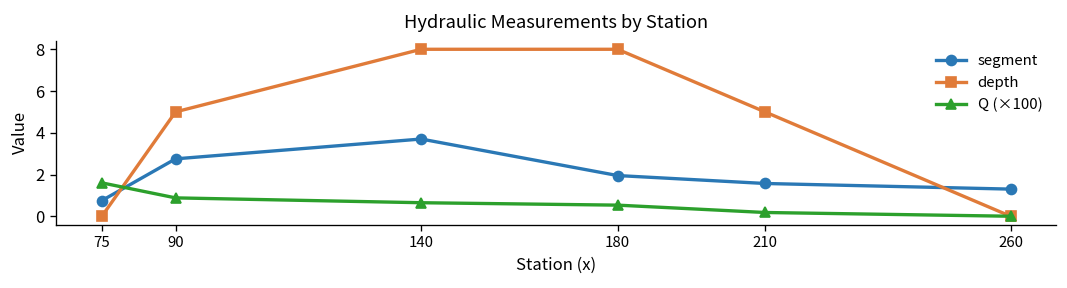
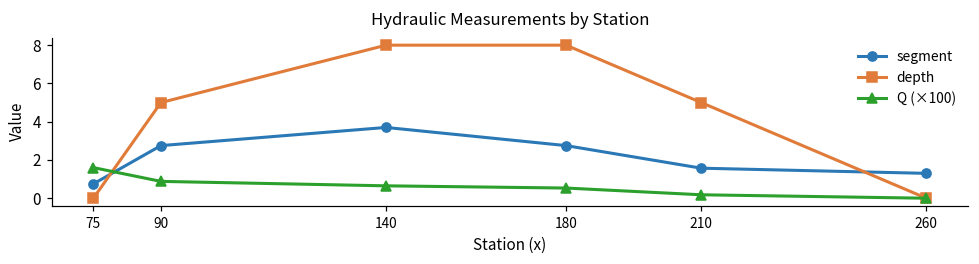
  {
    "segment": {
      "75": 0.8,
      "90": 2.8,
      "140": 3.7,
-     "180": 2.0,
+     "180": 2.8,
      "210": 1.6,
      "260": 1.3
    },
    "depth": {
      "75": 0.0,
      "90": 5.0,
      "140": 8.0,
      "180": 8.0,
      "210": 5.0
    },
    "Q (×100)": {
      "75": 1.6,
      "90": 0.9,
      "140": 0.6,
      "180": 0.5,
      "210": 0.2
    }
  }
